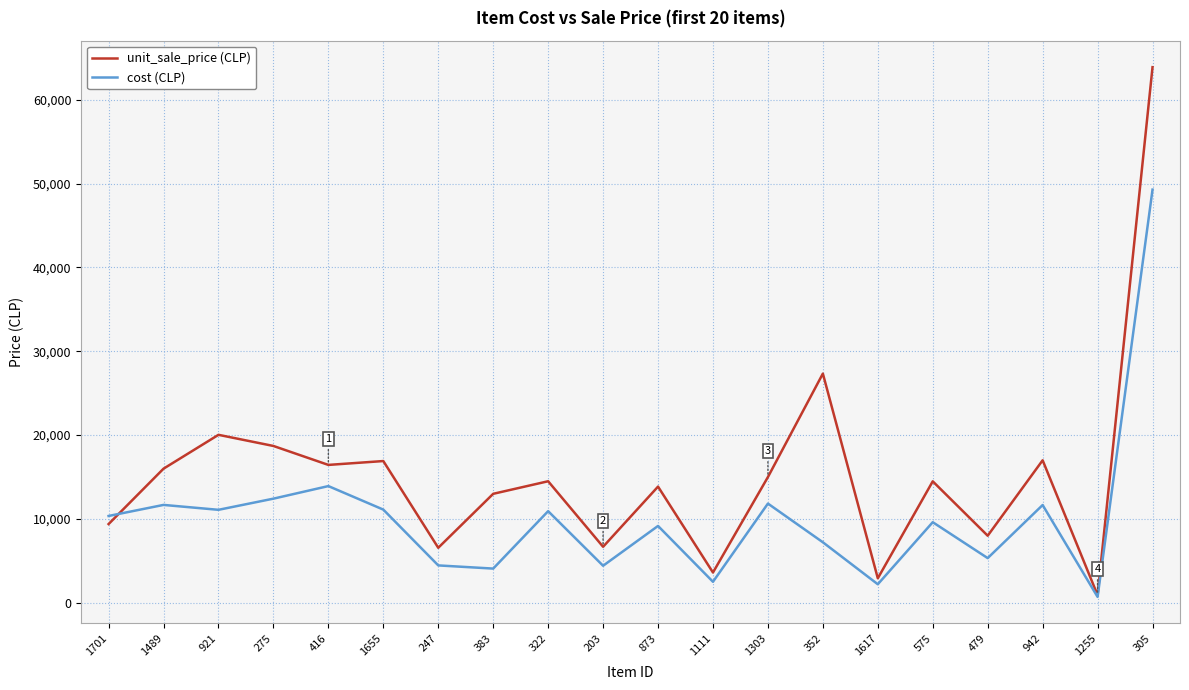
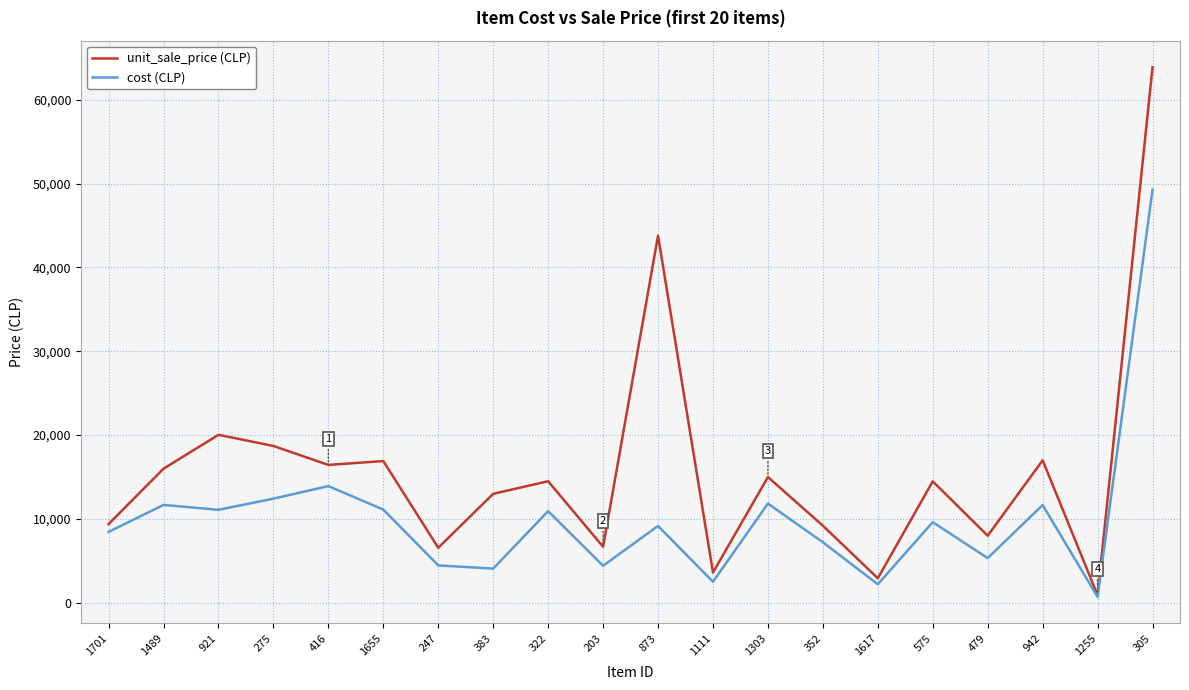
  {
    "unit_sale_price (CLP)": {
      "1701": "9,000",
      "1489": "16,000",
      "921": "20,000",
      "275": "19,000",
      "1655": "17,000",
      "247": "7,000",
      "383": "13,000",
      "322": "14,000",
-     "873": "14,000",
+     "873": "44,000",
      "1111": "4,000",
-     "352": "27,000",
+     "352": "9,000",
      "1617": "3,000",
      "575": "14,000",
      "479": "8,000",
      "942": "17,000",
      "305": "64,000"
    },
    "cost (CLP)": {
-     "1701": "10,000",
+     "1701": "8,000",
      "1489": "12,000",
      "921": "11,000",
      "275": "12,000",
      "416": "14,000",
      "1655": "11,000",
      "247": "4,000",
      "383": "4,000",
      "322": "11,000",
      "203": "4,000",
      "873": "9,000",
      "1111": "2,000",
      "1303": "12,000",
      "352": "7,000",
      "1617": "2,000",
      "575": "10,000",
      "479": "5,000",
      "942": "12,000",
      "305": "49,000"
    }
  }
